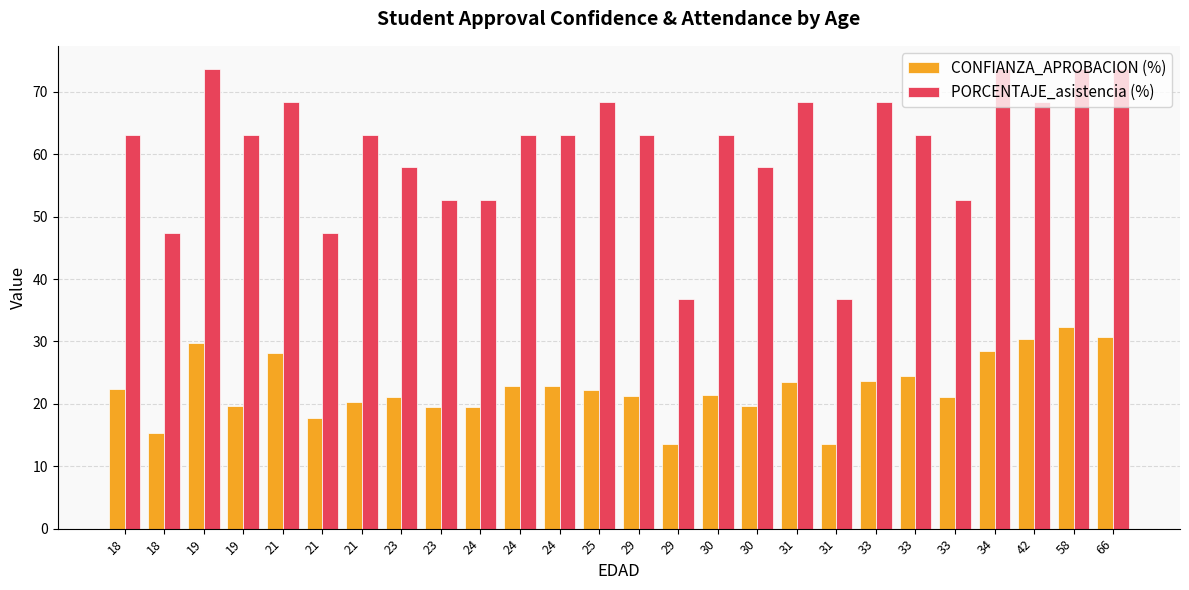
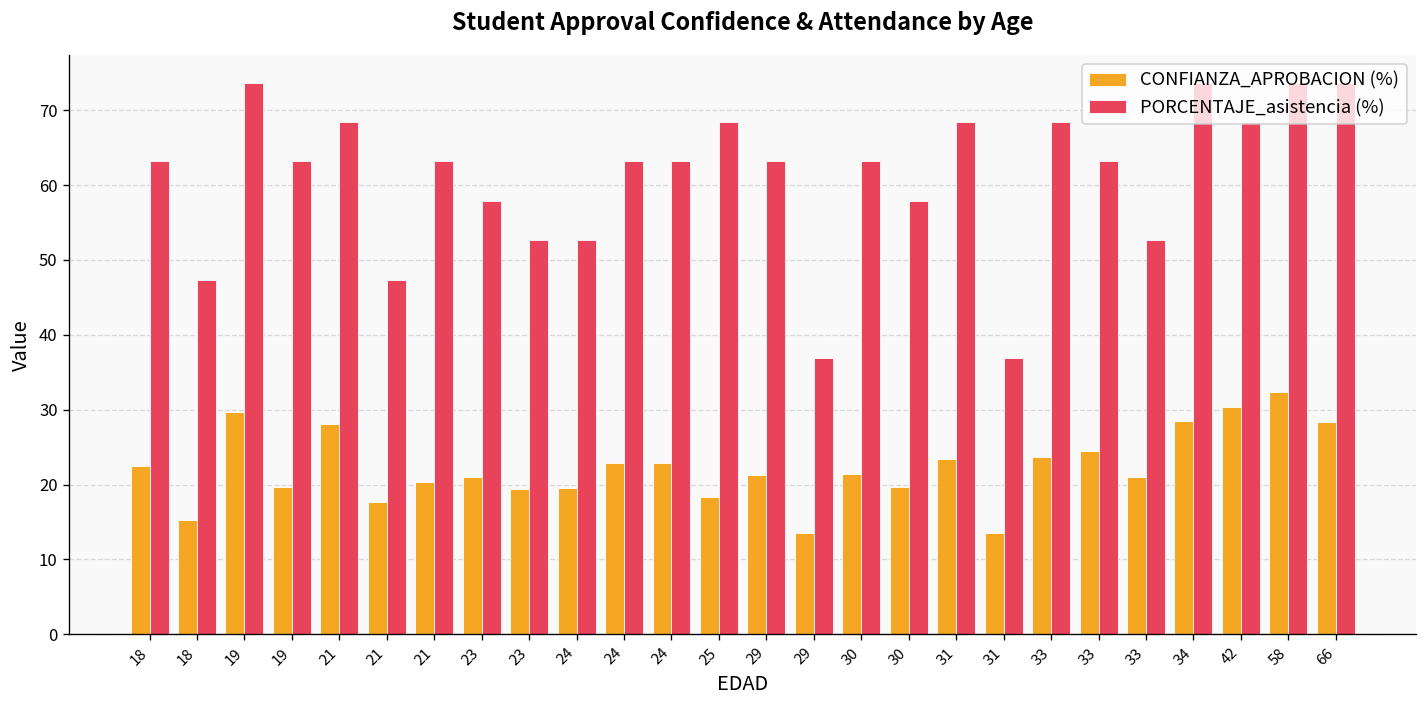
  {
    "CONFIANZA_APROBACION (%)": {
-     "25": 22,
+     "25": 18,
      "34": 28,
      "42": 30,
      "58": 32,
-     "66": 31
+     "66": 28
    },
    "PORCENTAJE_asistencia (%)": {
      "25": 68
    }
  }
